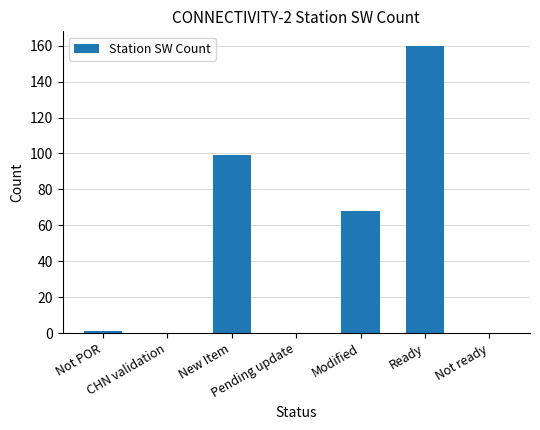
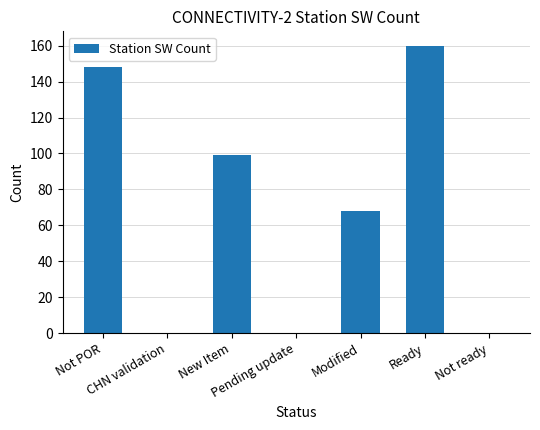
  {
-   "Not POR": 1,
+   "Not POR": 148,
    "CHN validation": 0,
    "New Item": 99,
    "Pending update": 0,
    "Modified": 68,
    "Ready": 160,
    "Not ready": 0
  }
